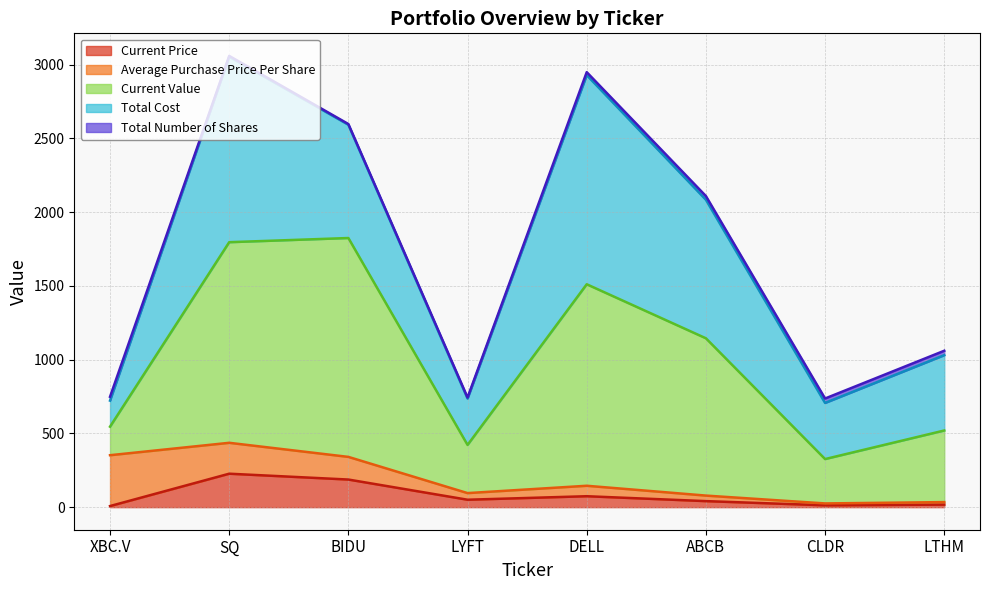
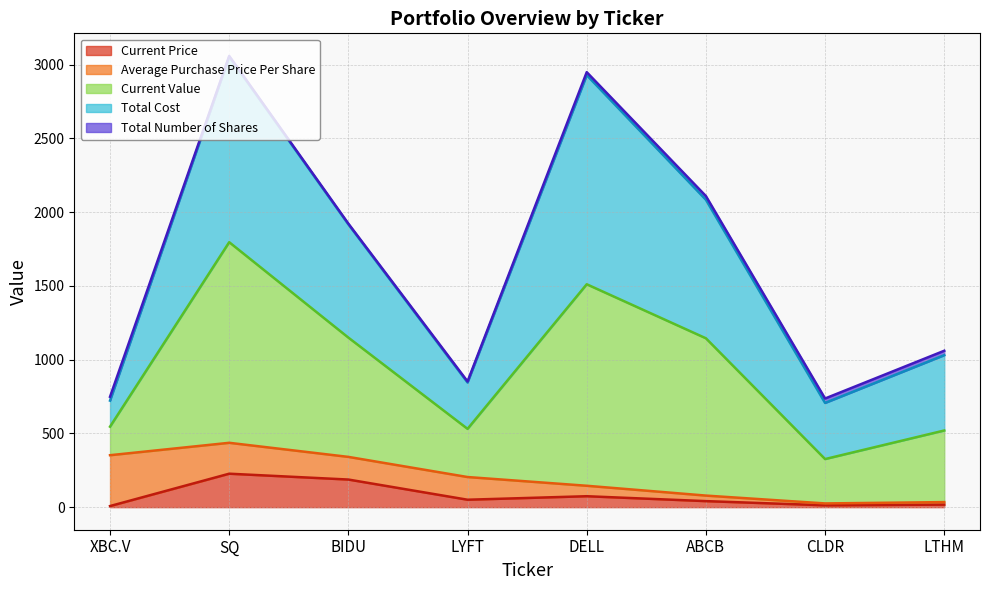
  {
    "Current Price": {
      "XBC.V": 10,
      "SQ": 230,
      "BIDU": 190,
      "LYFT": 50,
      "DELL": 70,
      "ABCB": 40
    },
    "Average Purchase Price Per Share": {
      "XBC.V": 340,
      "SQ": 210,
      "BIDU": 150,
-     "LYFT": 40,
+     "LYFT": 150,
      "DELL": 70,
      "ABCB": 40
    },
    "Current Value": {
      "XBC.V": 190,
      "SQ": 1360,
-     "BIDU": 1480,
+     "BIDU": 810,
      "LYFT": 330,
      "DELL": 1370,
      "ABCB": 1070,
      "CLDR": 300,
      "LTHM": 490
    },
    "Total Cost": {
      "XBC.V": 180,
      "DELL": 1420,
      "ABCB": 940,
      "CLDR": 380,
      "LTHM": 510
    },
    "Total Number of Shares": {
      "XBC.V": 30,
      "DELL": 20,
      "ABCB": 30,
      "CLDR": 30,
      "LTHM": 30
    }
  }
